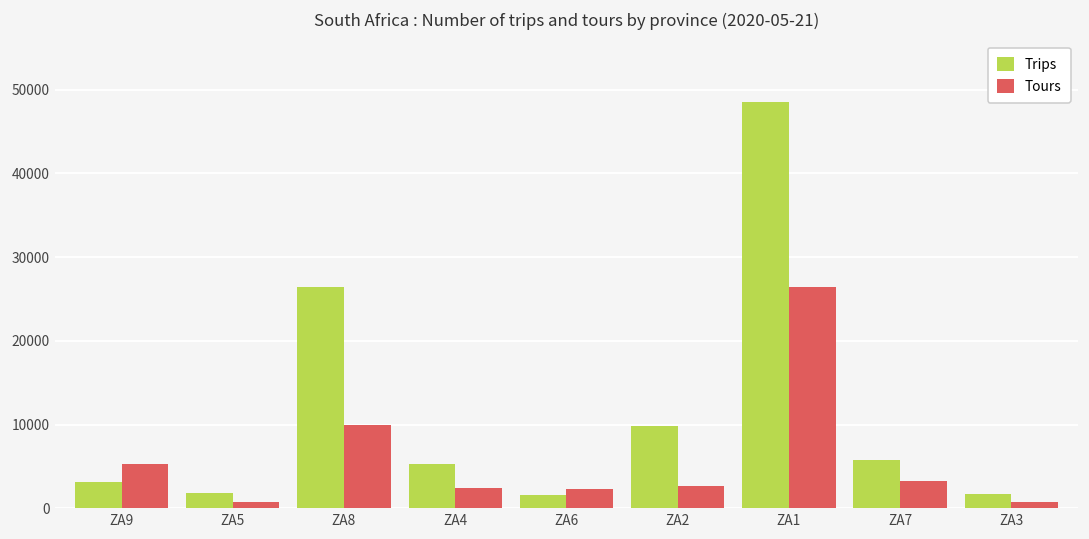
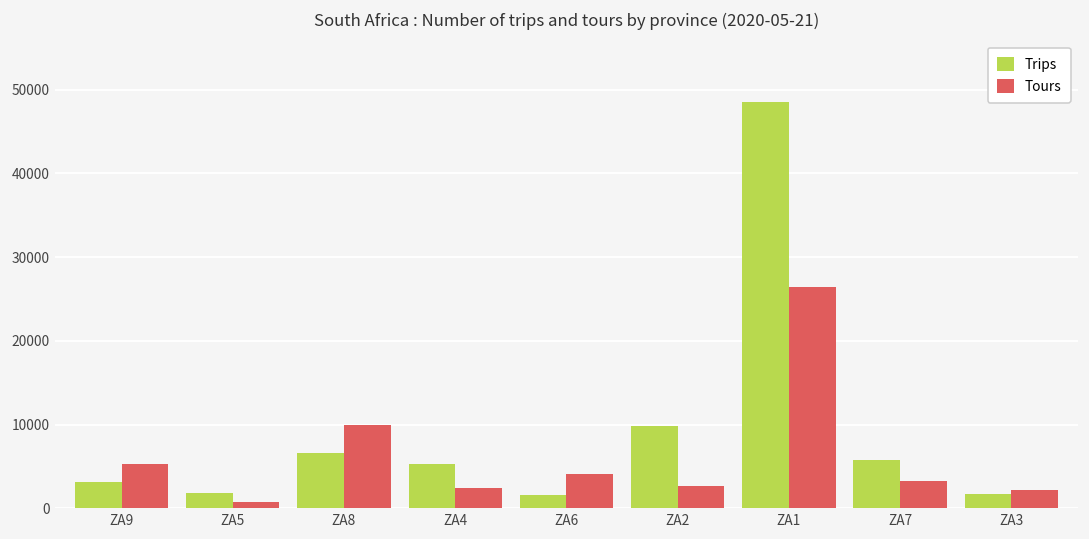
  {
    "Trips": {
      "ZA9": 3000,
      "ZA5": 2000,
-     "ZA8": 26000,
+     "ZA8": 7000,
      "ZA4": 5000,
      "ZA6": 2000,
      "ZA2": 10000,
      "ZA1": 49000,
      "ZA7": 6000,
      "ZA3": 2000
    },
    "Tours": {
      "ZA9": 5000,
      "ZA5": 1000,
      "ZA8": 10000,
      "ZA4": 2000,
-     "ZA6": 2000,
+     "ZA6": 4000,
      "ZA2": 3000,
      "ZA1": 26000,
      "ZA7": 3000,
-     "ZA3": 1000
+     "ZA3": 2000
    }
  }
